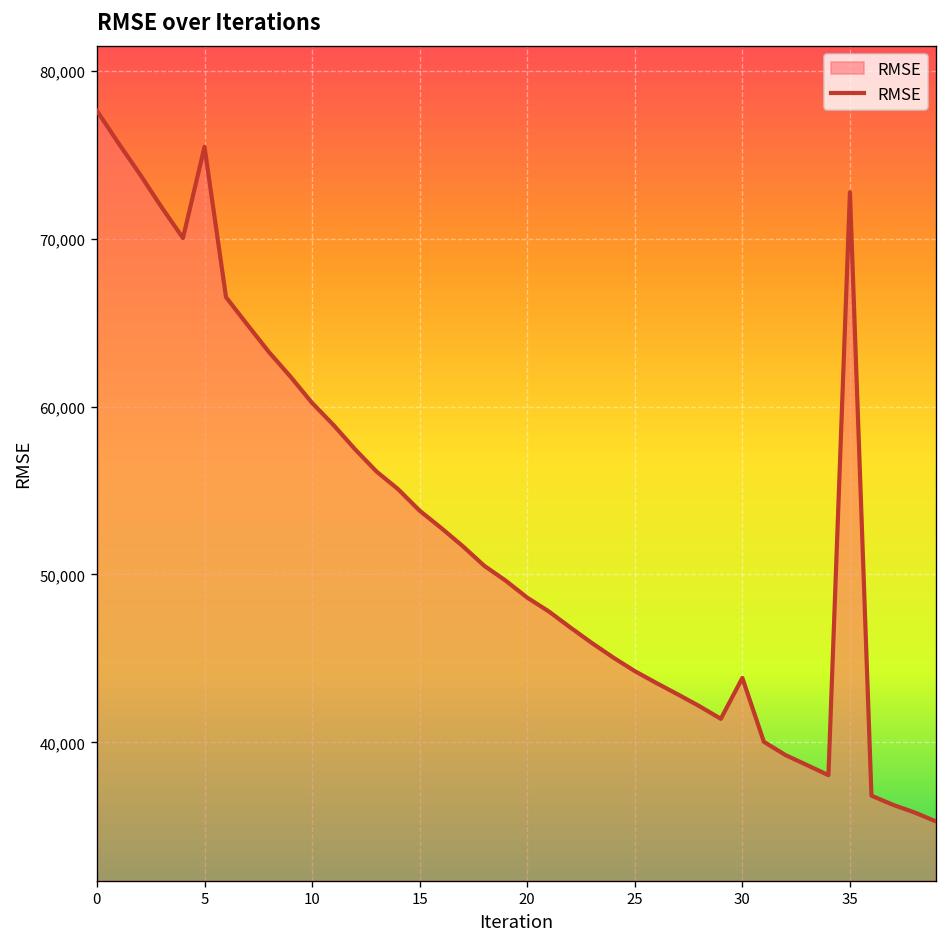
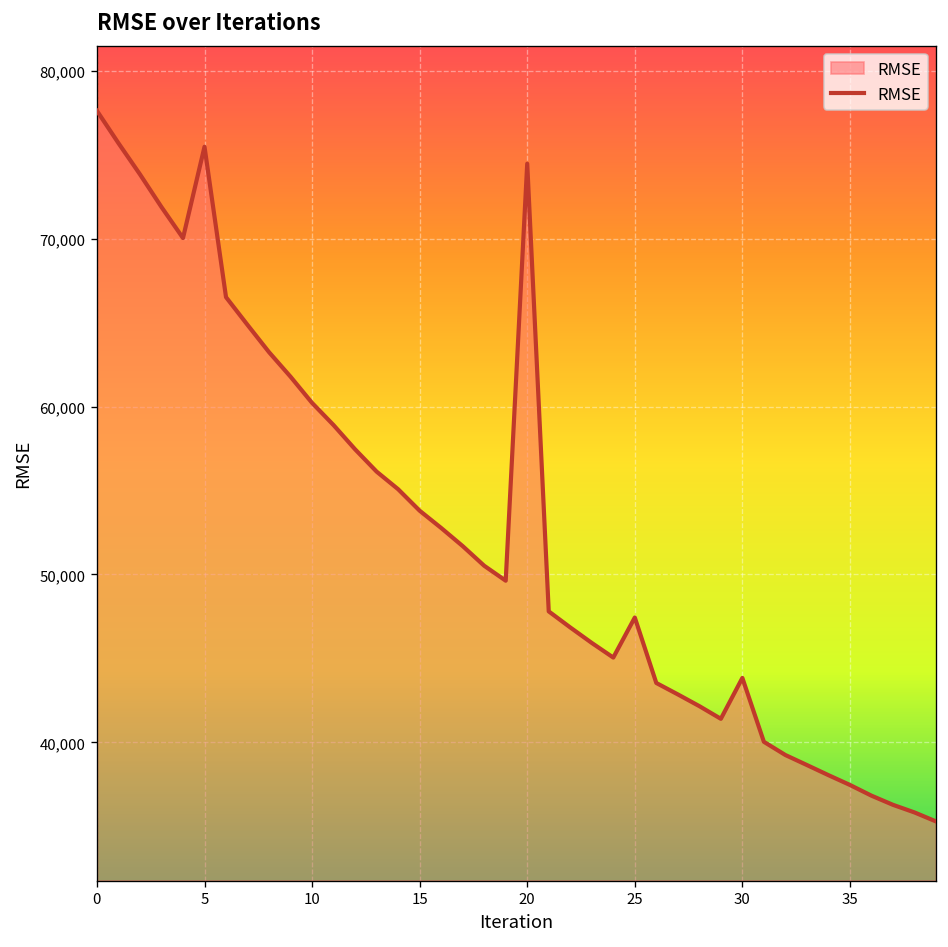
  {
    "0": "77,600",
    "5": "75,500",
    "10": "60,200",
    "15": "53,800",
-   "20": "48,600",
-   "25": "44,200",
+   "20": "74,500",
+   "25": "47,400",
    "30": "43,800",
-   "35": "72,800"
+   "35": "37,500"
  }
